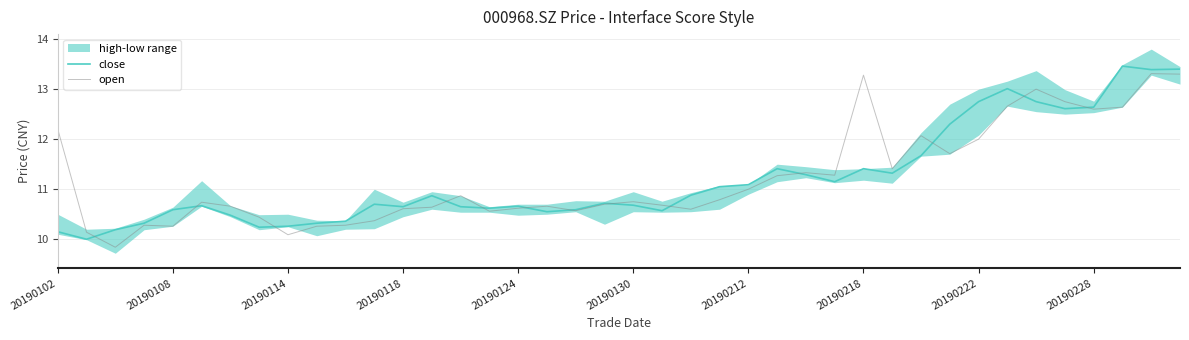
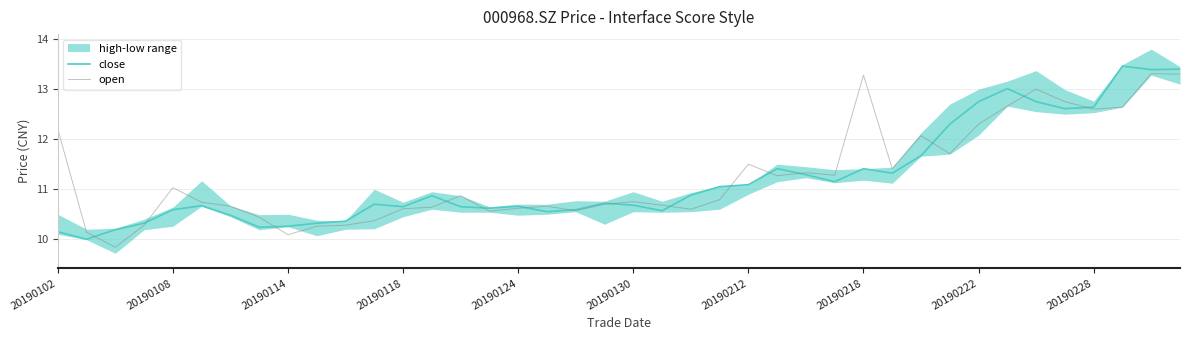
  {
    "open": {
      "20190102": 12.2,
-     "20190108": 10.3,
+     "20190108": 11.0,
      "20190114": 10.1,
      "20190130": 10.8,
-     "20190212": 11.0,
+     "20190212": 11.5,
      "20190218": 13.3,
-     "20190222": 12.0
+     "20190222": 12.3
    }
  }
